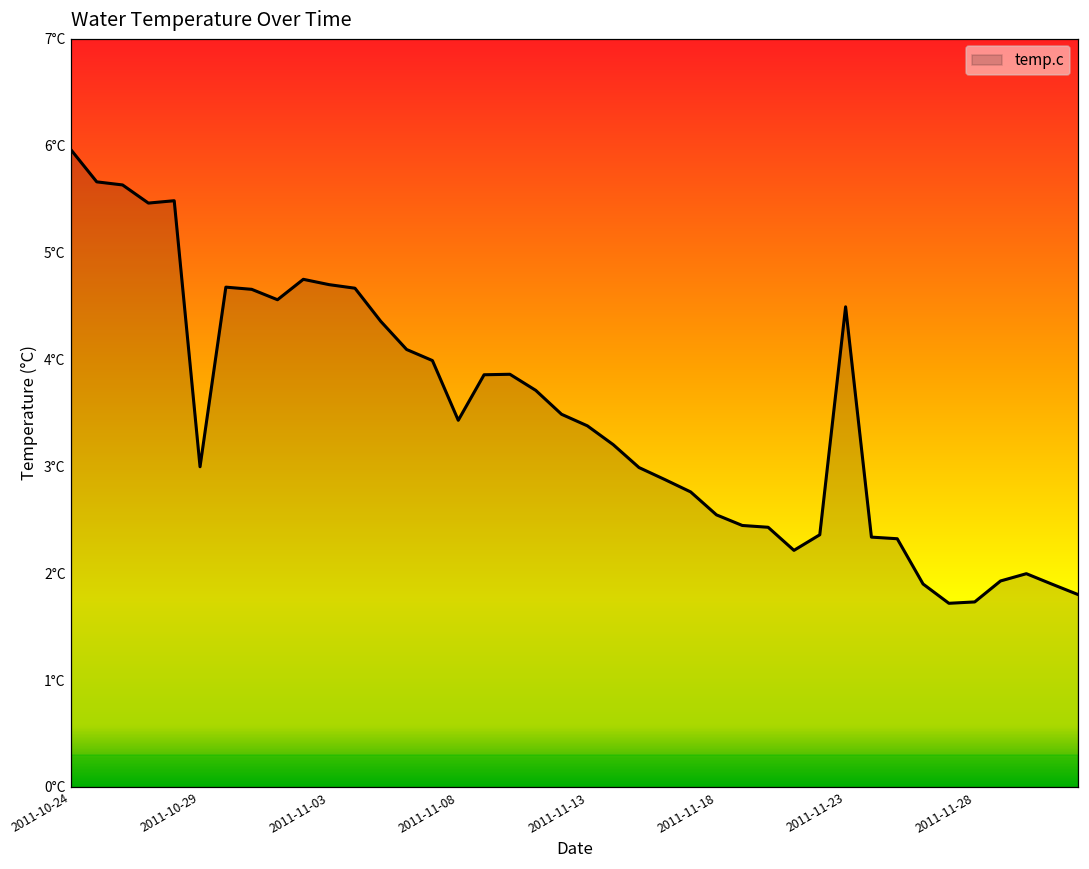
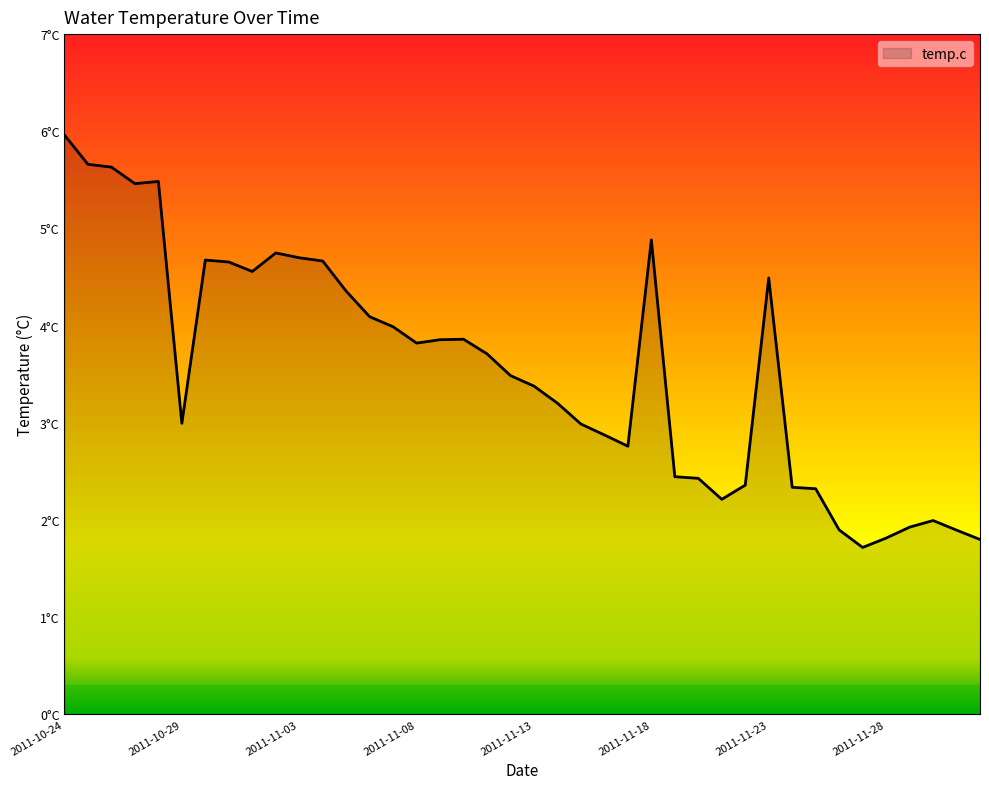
  {
    "2011-10-24": "6.0°C",
    "2011-10-29": "3.0°C",
    "2011-11-03": "4.7°C",
-   "2011-11-08": "3.4°C",
+   "2011-11-08": "3.8°C",
    "2011-11-13": "3.4°C",
-   "2011-11-18": "2.5°C",
+   "2011-11-18": "4.9°C",
    "2011-11-23": "4.5°C",
-   "2011-11-28": "1.7°C"
+   "2011-11-28": "1.8°C"
  }
